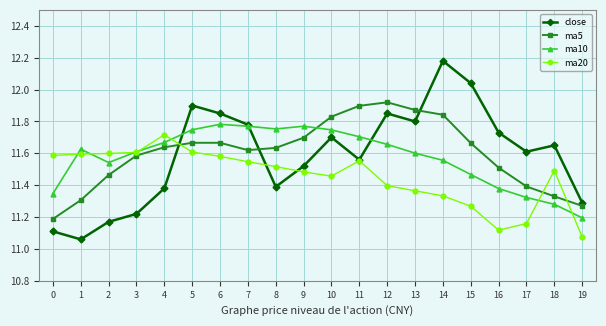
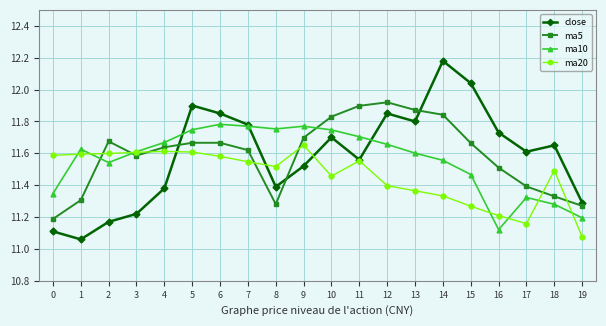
  {
    "close": {
      "0": 11.11,
      "1": 11.06,
      "2": 11.17,
      "3": 11.22,
      "4": 11.38,
      "5": 11.90,
      "6": 11.85,
      "8": 11.39,
      "9": 11.52,
      "10": 11.70,
      "12": 11.85,
      "13": 11.80,
      "14": 12.18,
      "15": 12.04,
      "16": 11.73,
      "17": 11.61,
      "18": 11.65,
      "19": 11.29
    },
    "ma5": {
      "0": 11.19,
      "1": 11.31,
-     "2": 11.46,
+     "2": 11.68,
      "3": 11.59,
      "4": 11.64,
      "5": 11.67,
      "6": 11.67,
      "7": 11.62,
-     "8": 11.63,
+     "8": 11.28,
      "9": 11.70,
      "10": 11.83,
      "11": 11.90,
      "12": 11.92,
      "13": 11.87,
      "14": 11.84,
      "15": 11.66,
      "16": 11.51,
      "17": 11.39,
      "18": 11.33,
      "19": 11.27
    },
    "ma10": {
      "0": 11.35,
      "1": 11.63,
      "2": 11.54,
      "4": 11.67,
      "5": 11.75,
      "6": 11.78,
      "8": 11.75,
      "9": 11.77,
      "10": 11.75,
      "11": 11.70,
      "12": 11.66,
      "13": 11.60,
      "14": 11.56,
      "15": 11.47,
-     "16": 11.38,
+     "16": 11.12,
      "17": 11.32,
      "18": 11.28,
      "19": 11.20
    },
    "ma20": {
      "0": 11.59,
      "1": 11.60,
      "2": 11.60,
-     "4": 11.72,
+     "4": 11.61,
      "5": 11.61,
      "6": 11.58,
      "7": 11.55,
      "8": 11.52,
-     "9": 11.48,
+     "9": 11.65,
      "10": 11.46,
      "12": 11.40,
      "13": 11.37,
      "14": 11.33,
      "15": 11.27,
-     "16": 11.12,
+     "16": 11.21,
      "17": 11.16,
      "18": 11.49,
      "19": 11.08
    }
  }
